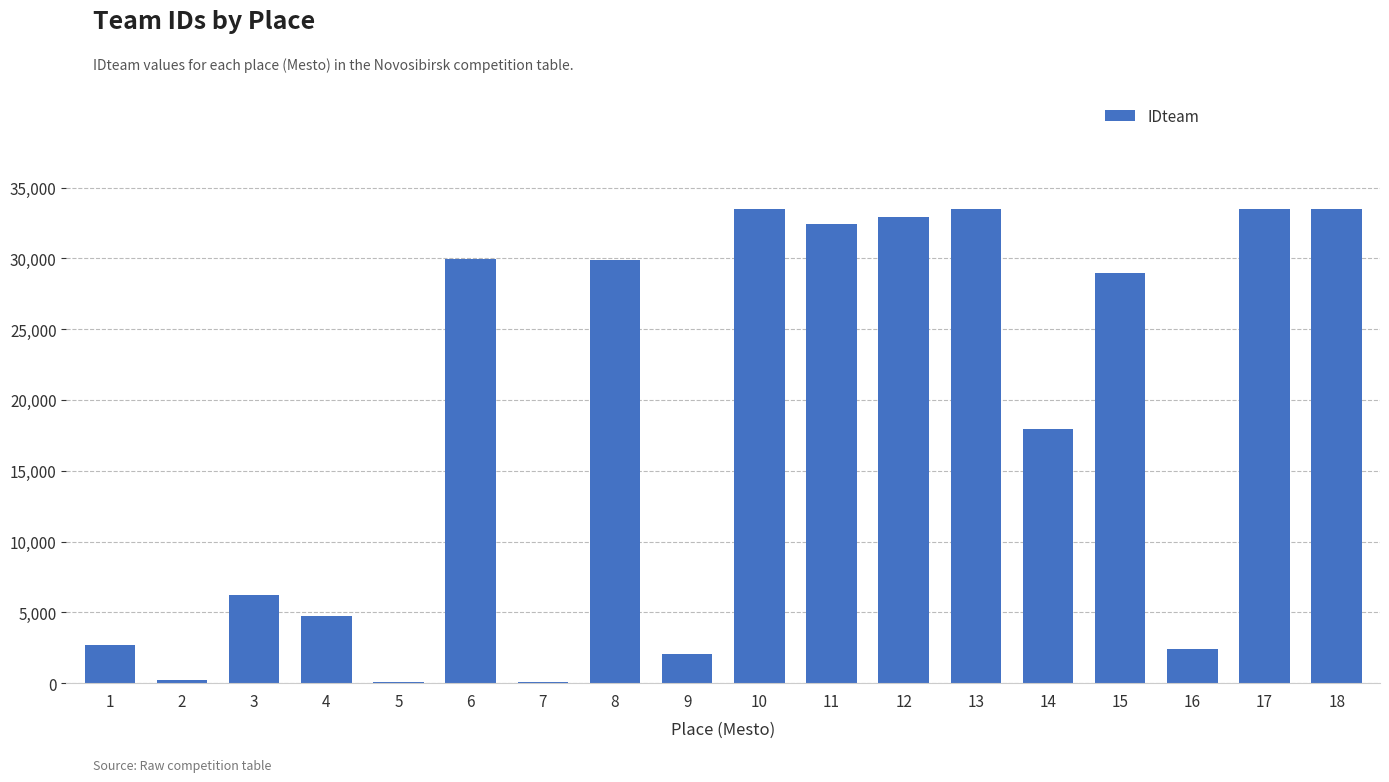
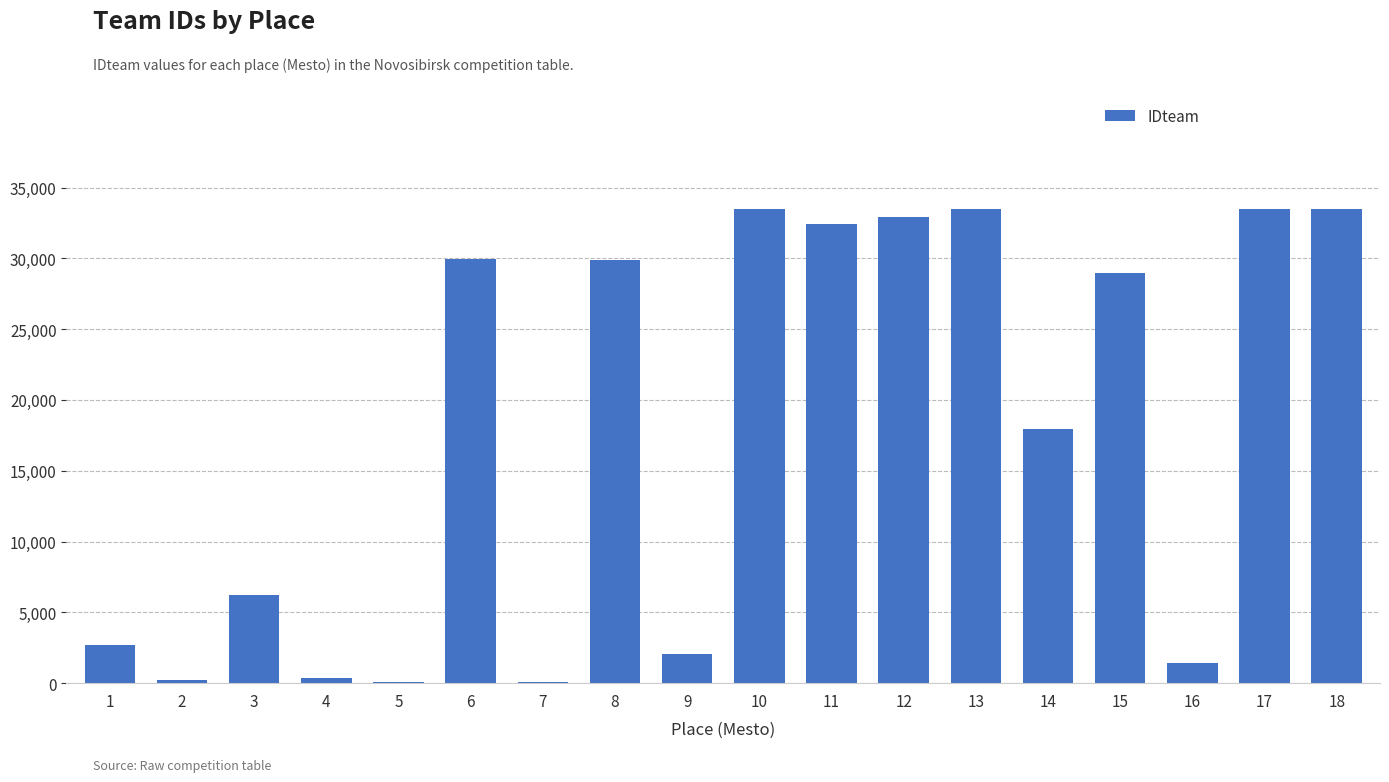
  {
    "1": "2,700",
    "2": "200",
    "3": "6,200",
-   "4": "4,700",
+   "4": "400",
    "6": "30,000",
    "8": "29,900",
    "9": "2,100",
    "10": "33,500",
    "11": "32,400",
    "12": "32,900",
    "13": "33,500",
    "14": "17,900",
    "15": "28,900",
-   "16": "2,400",
+   "16": "1,400",
    "17": "33,500",
    "18": "33,500"
  }
